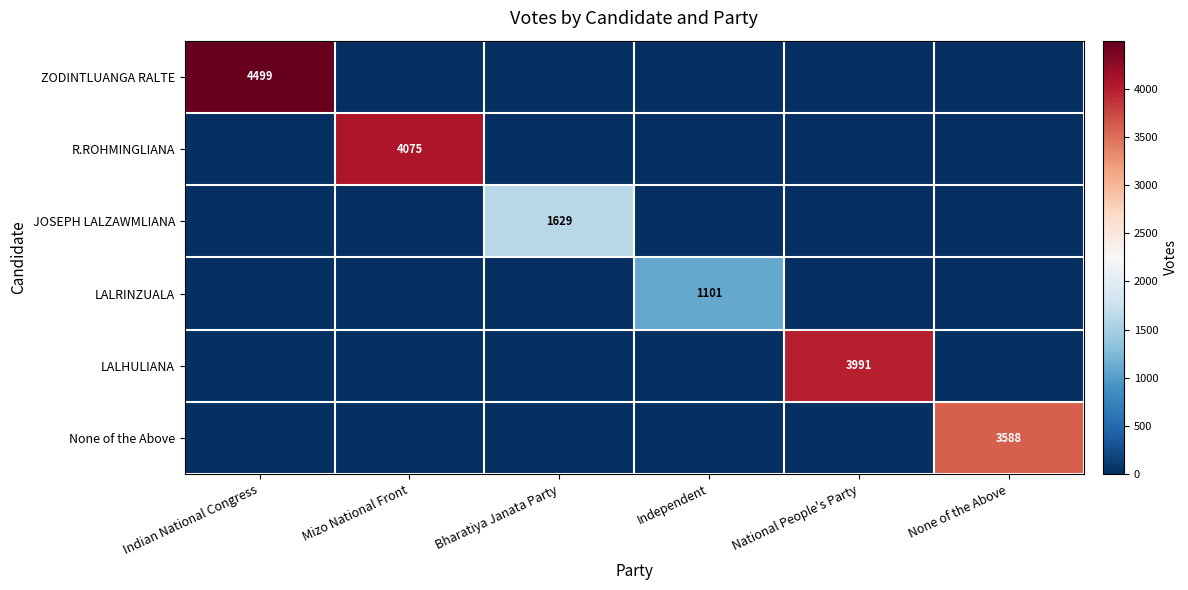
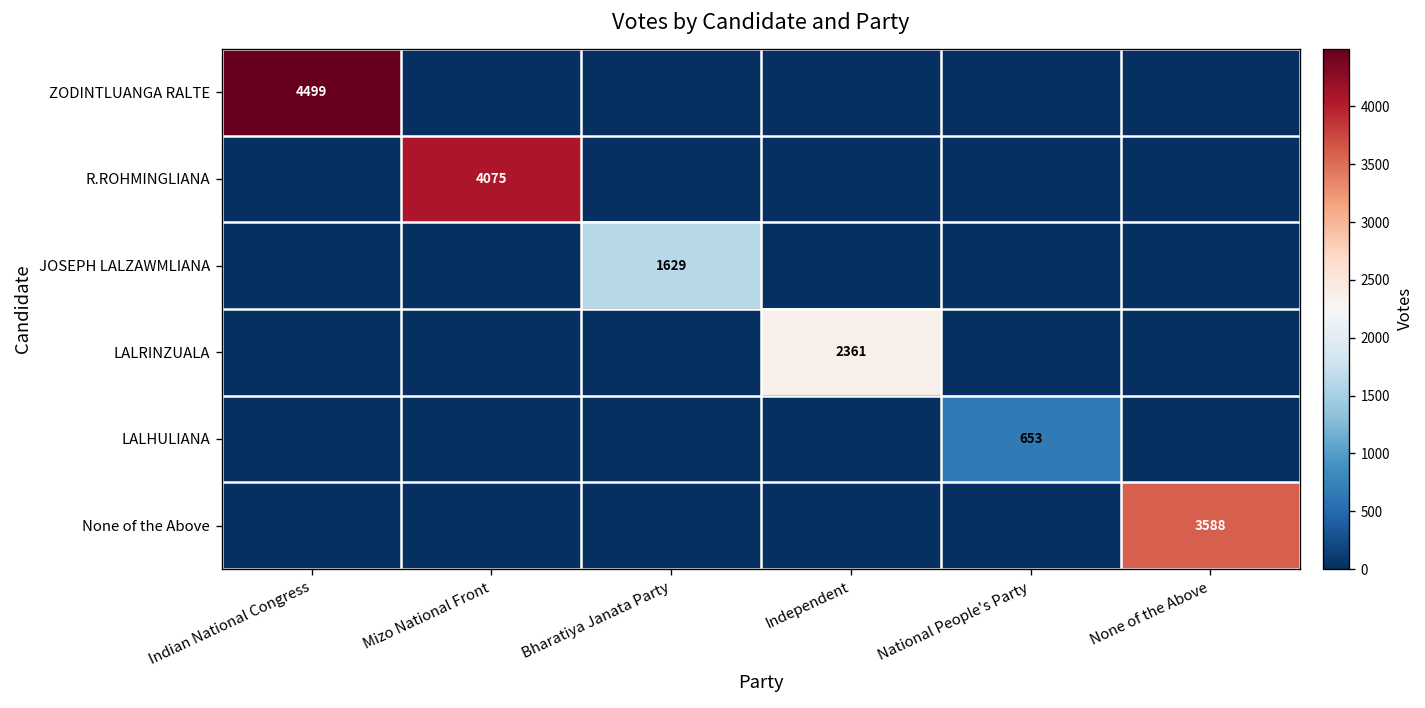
  {
    "ZODINTLUANGA RALTE": {
      "Indian National Congress": 4499
    },
    "R.ROHMINGLIANA": {
      "Mizo National Front": 4075
    },
    "JOSEPH LALZAWMLIANA": {
      "Bharatiya Janata Party": 1629
    },
    "LALRINZUALA": {
-     "Independent": 1101
+     "Independent": 2361
    },
    "LALHULIANA": {
-     "National People's Party": 3991
+     "National People's Party": 653
    },
    "None of the Above": {
      "None of the Above": 3588
    }
  }
